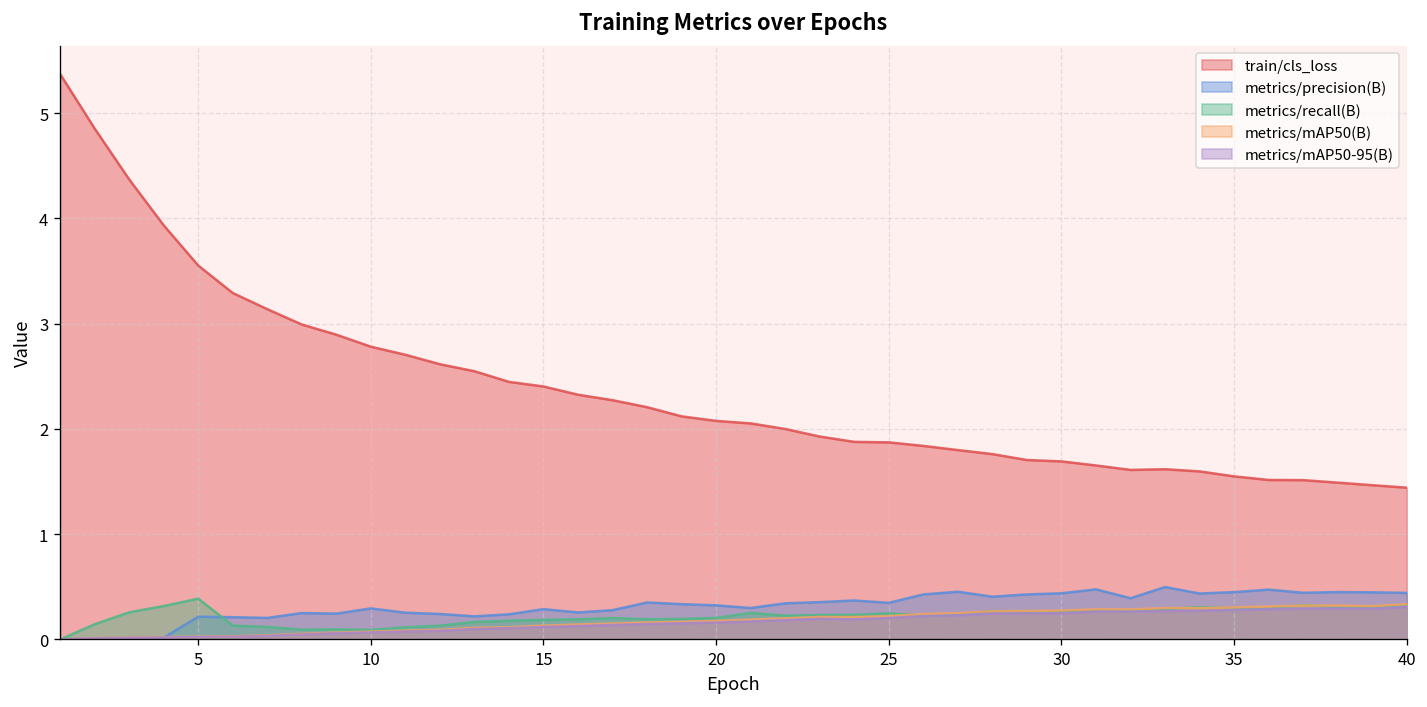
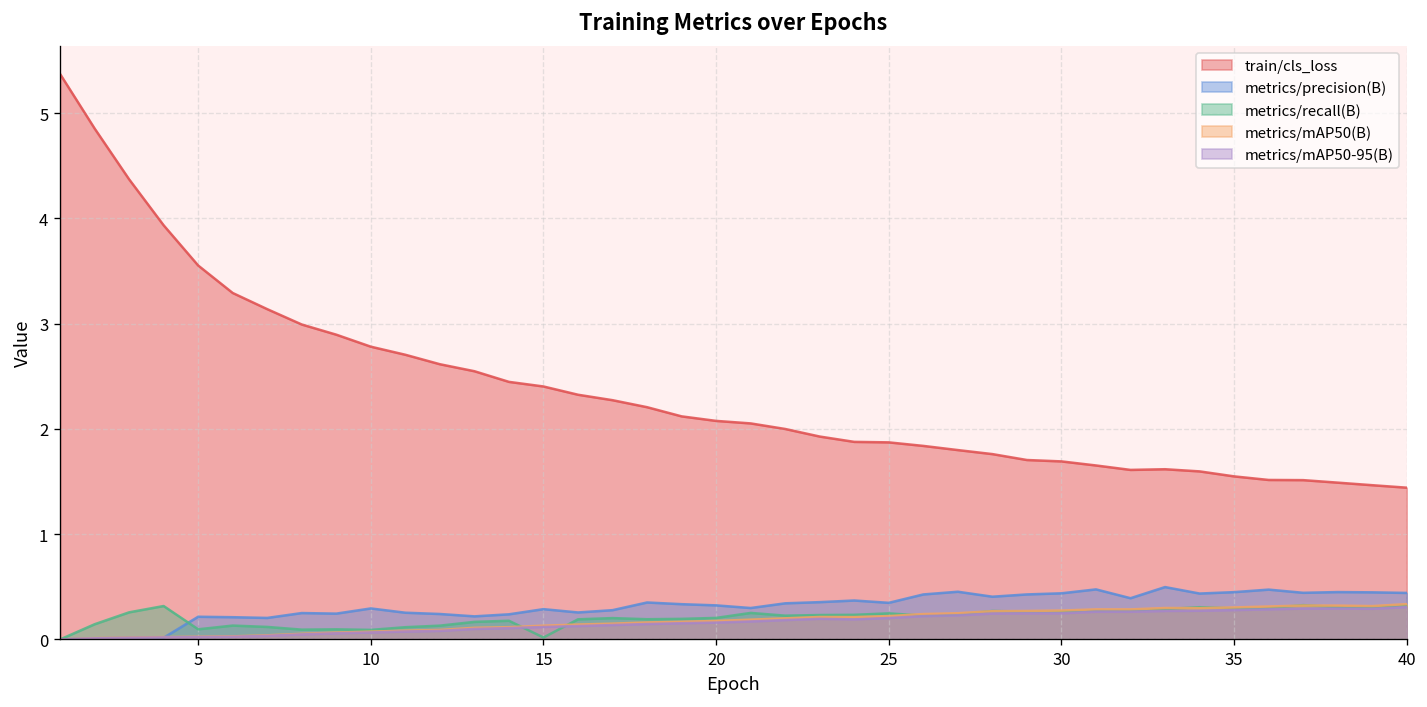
  {
    "metrics/recall(B)": {
-     "5": 0.4,
-     "15": 0.2
+     "5": 0.1,
+     "15": 0.0
    }
  }
